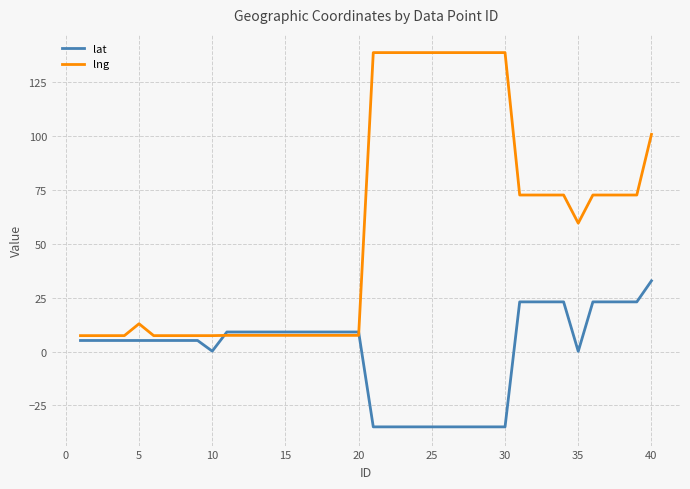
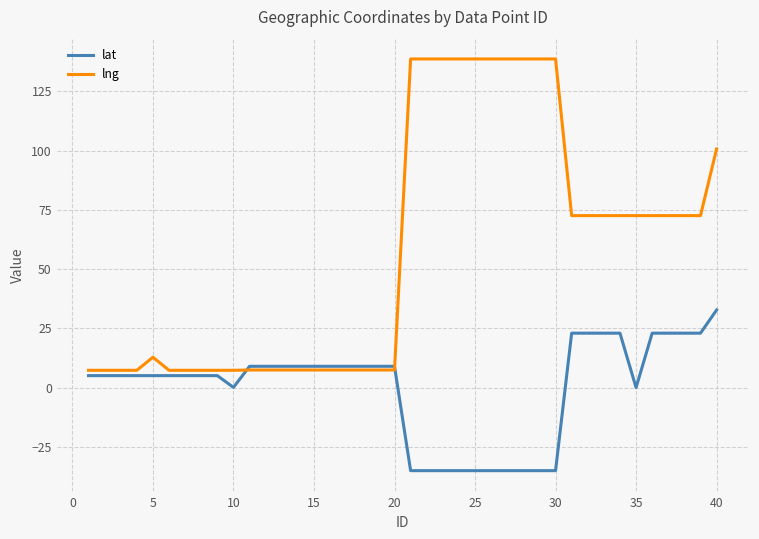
  {
    "lat": {
      "5": 5,
      "10": 0,
      "15": 9,
      "20": 9,
      "25": -35,
      "30": -35,
      "35": 0,
      "40": 33
    },
    "lng": {
      "5": 13,
      "10": 7,
      "15": 7,
      "20": 7,
      "25": 139,
      "30": 139,
-     "35": 60,
+     "35": 73,
      "40": 101
    }
  }
